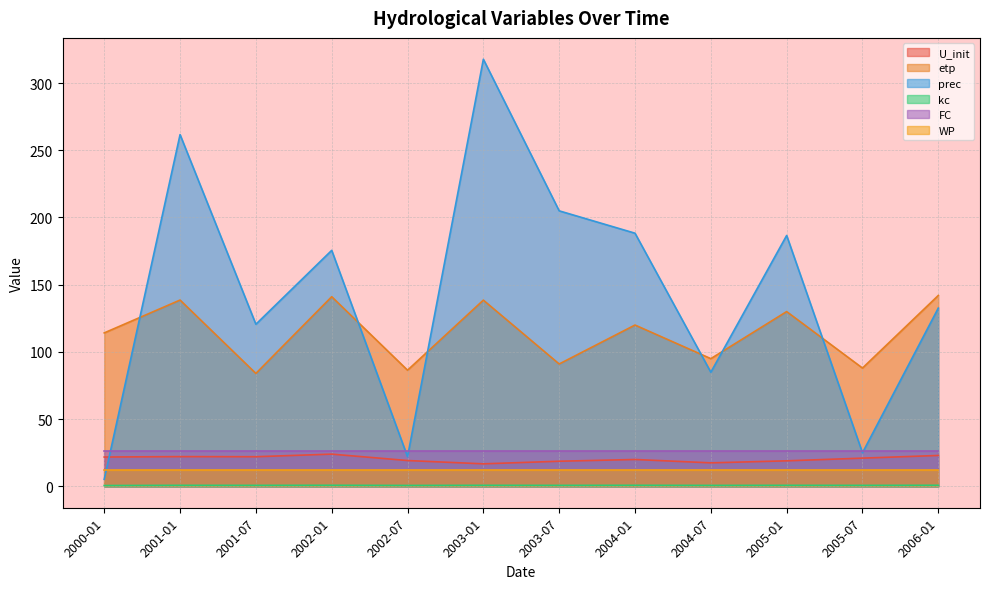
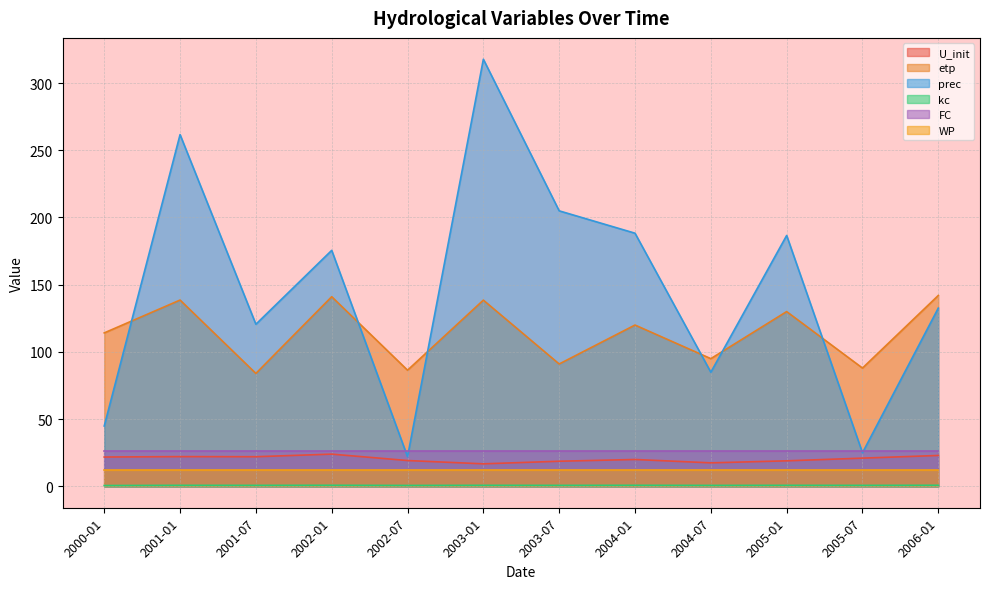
  {
    "prec": {
-     "2000-01": 5,
+     "2000-01": 45,
      "2001-01": 262,
      "2001-07": 121,
      "2002-01": 176,
      "2002-07": 22,
      "2003-01": 318,
      "2003-07": 205,
      "2004-01": 188,
      "2004-07": 85,
      "2005-01": 187,
      "2006-01": 133
    },
    "kc": {
      "2000-01": 1,
      "2001-01": 1,
      "2001-07": 1,
      "2002-01": 1,
      "2002-07": 1,
      "2003-01": 1,
      "2003-07": 1,
      "2004-01": 1,
      "2004-07": 1,
      "2005-01": 1,
      "2005-07": 1,
      "2006-01": 1
    },
    "FC": {
      "2000-01": 26,
      "2001-01": 26,
      "2001-07": 26,
      "2002-01": 26,
      "2002-07": 26,
      "2003-01": 26,
      "2003-07": 26,
      "2004-01": 26,
      "2004-07": 26,
      "2005-01": 26,
      "2006-01": 26
    }
  }
